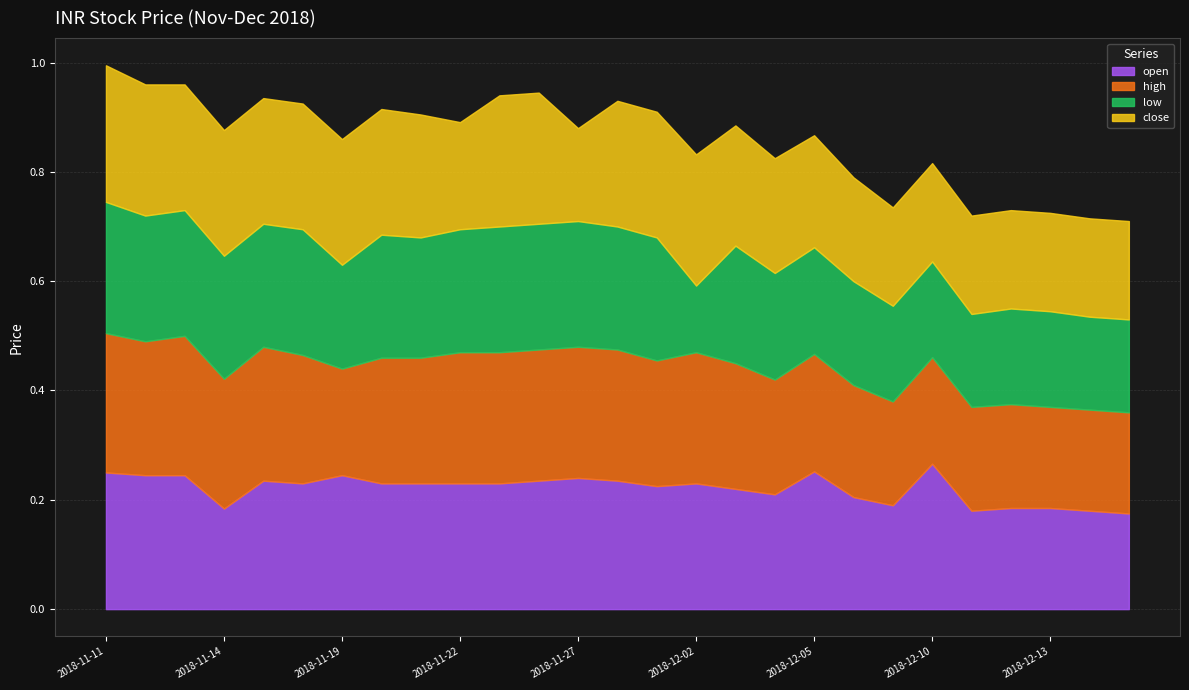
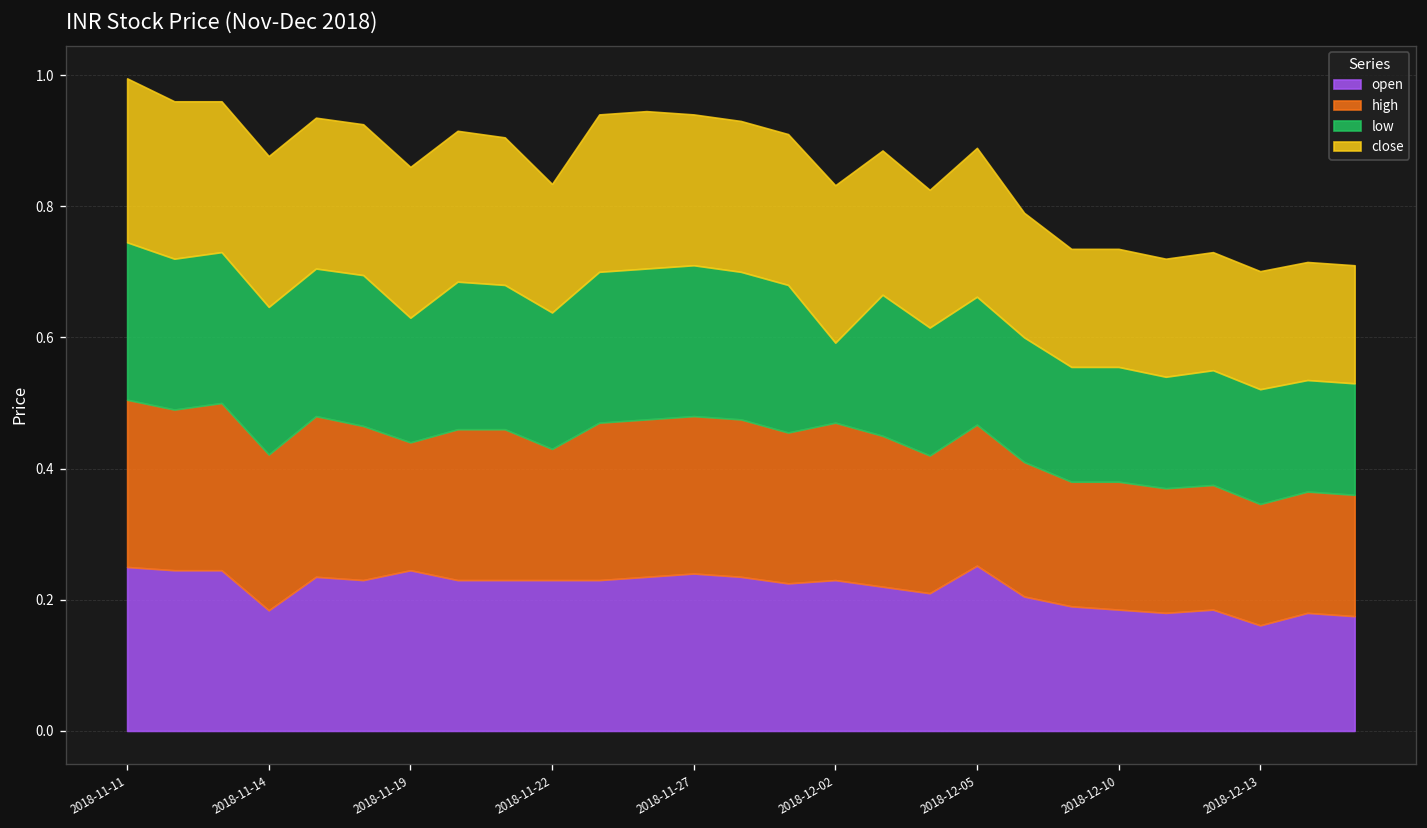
  {
    "open": {
      "2018-11-11": 0.25,
      "2018-11-14": 0.18,
      "2018-11-19": 0.25,
      "2018-11-22": 0.23,
      "2018-11-27": 0.24,
      "2018-12-02": 0.23,
      "2018-12-05": 0.25,
-     "2018-12-10": 0.27,
-     "2018-12-13": 0.19
+     "2018-12-10": 0.19,
+     "2018-12-13": 0.16
    },
    "high": {
      "2018-11-11": 0.26,
      "2018-11-14": 0.24,
      "2018-11-19": 0.20,
-     "2018-11-22": 0.24,
+     "2018-11-22": 0.20,
      "2018-11-27": 0.24,
      "2018-12-02": 0.24,
      "2018-12-05": 0.21,
      "2018-12-10": 0.20,
      "2018-12-13": 0.18
    },
    "low": {
      "2018-11-11": 0.24,
      "2018-11-14": 0.22,
      "2018-11-19": 0.19,
-     "2018-11-22": 0.22,
+     "2018-11-22": 0.21,
      "2018-11-27": 0.23,
      "2018-12-02": 0.12,
      "2018-12-05": 0.19,
      "2018-12-10": 0.17,
      "2018-12-13": 0.17
    },
    "close": {
      "2018-11-11": 0.25,
      "2018-11-14": 0.23,
      "2018-11-19": 0.23,
      "2018-11-22": 0.20,
-     "2018-11-27": 0.17,
+     "2018-11-27": 0.23,
      "2018-12-02": 0.24,
-     "2018-12-05": 0.20,
+     "2018-12-05": 0.23,
      "2018-12-10": 0.18,
      "2018-12-13": 0.18
    }
  }
